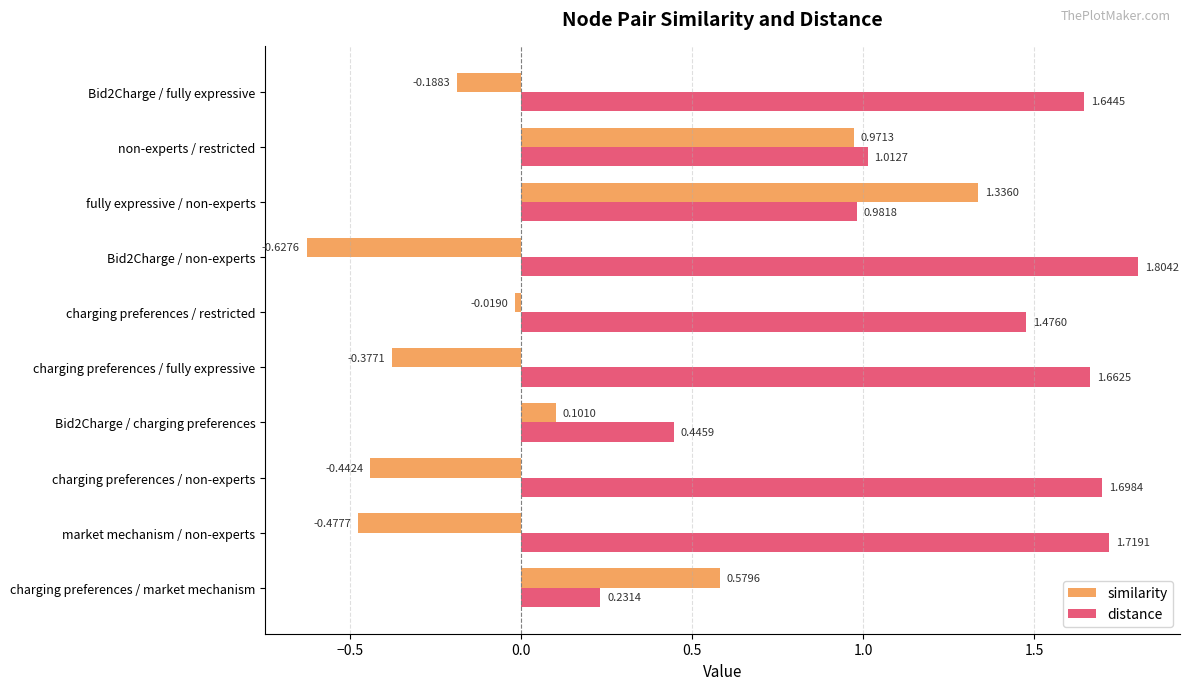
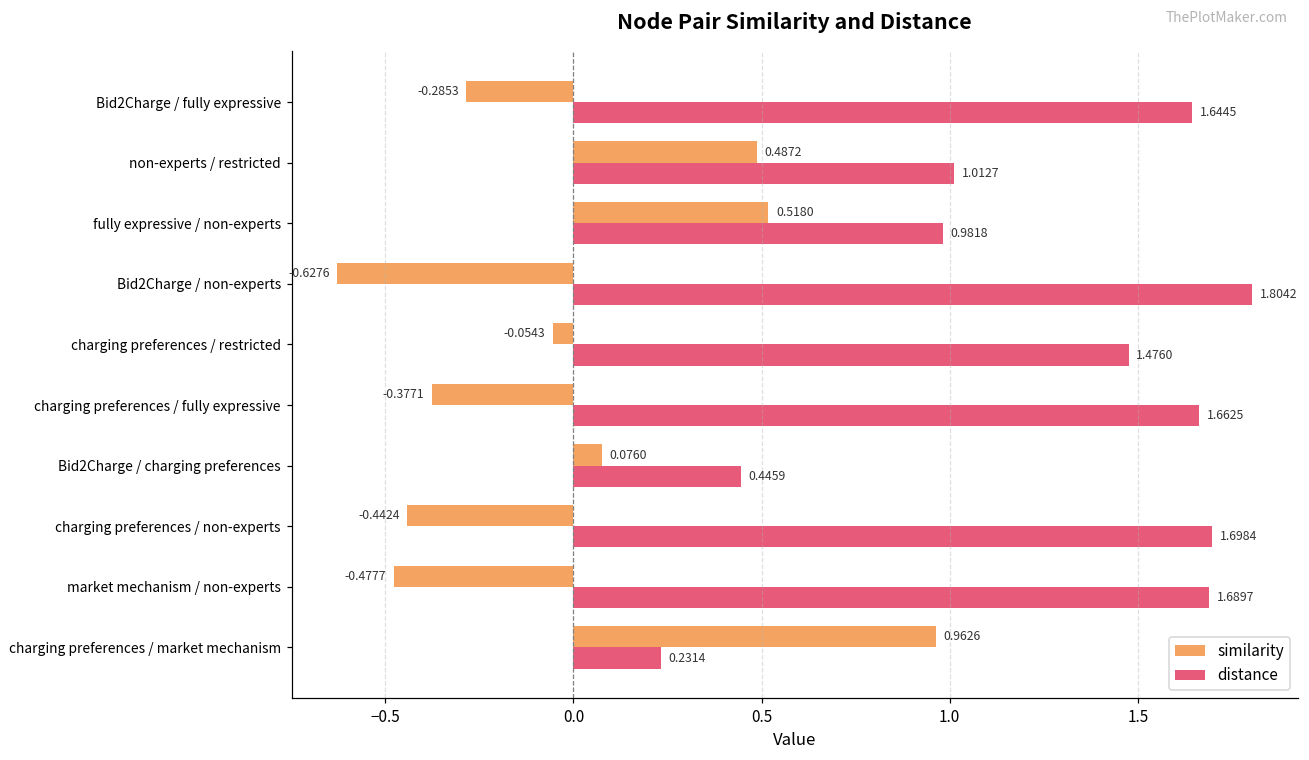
  {
    "similarity": {
-     "Bid2Charge / fully expressive": -0.1883,
-     "non-experts / restricted": 0.9713,
-     "fully expressive / non-experts": 1.3360,
+     "Bid2Charge / fully expressive": -0.2853,
+     "non-experts / restricted": 0.4872,
+     "fully expressive / non-experts": 0.5180,
      "Bid2Charge / non-experts": -0.6276,
-     "charging preferences / restricted": -0.0190,
+     "charging preferences / restricted": -0.0543,
      "charging preferences / fully expressive": -0.3771,
-     "Bid2Charge / charging preferences": 0.1010,
+     "Bid2Charge / charging preferences": 0.0760,
      "charging preferences / non-experts": -0.4424,
      "market mechanism / non-experts": -0.4777,
-     "charging preferences / market mechanism": 0.5796
+     "charging preferences / market mechanism": 0.9626
    },
    "distance": {
      "Bid2Charge / fully expressive": 1.6445,
      "non-experts / restricted": 1.0127,
      "fully expressive / non-experts": 0.9818,
      "Bid2Charge / non-experts": 1.8042,
      "charging preferences / restricted": 1.4760,
      "charging preferences / fully expressive": 1.6625,
      "Bid2Charge / charging preferences": 0.4459,
      "charging preferences / non-experts": 1.6984,
-     "market mechanism / non-experts": 1.7191,
+     "market mechanism / non-experts": 1.6897,
      "charging preferences / market mechanism": 0.2314
    }
  }
